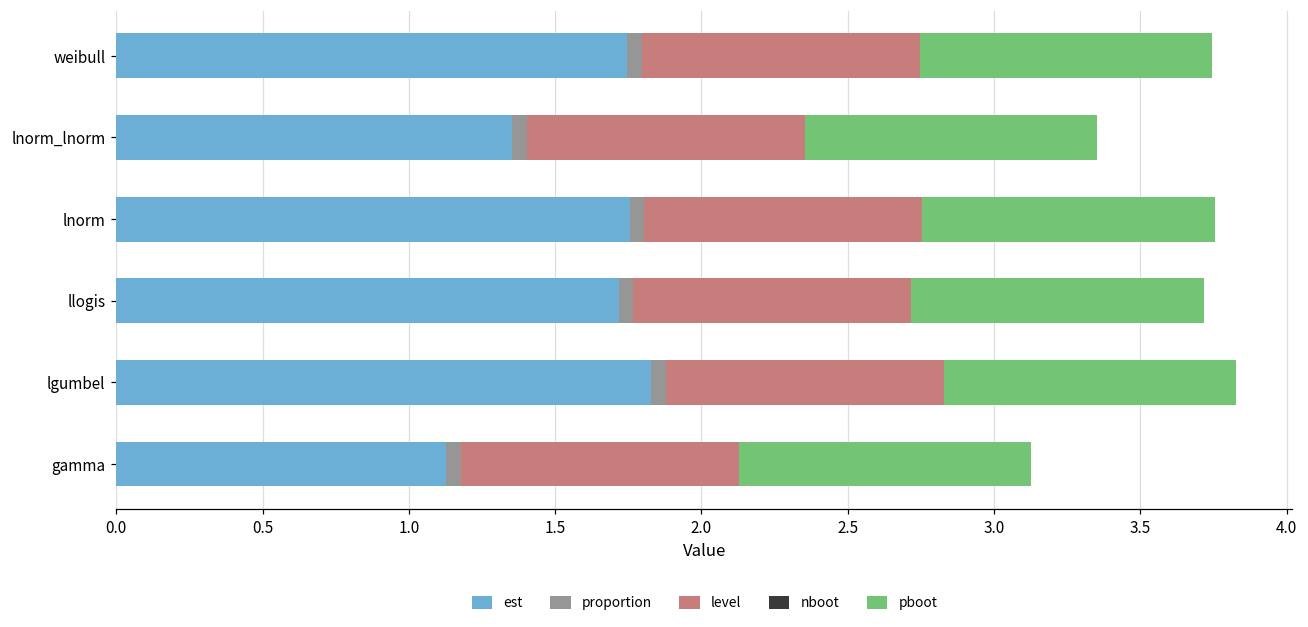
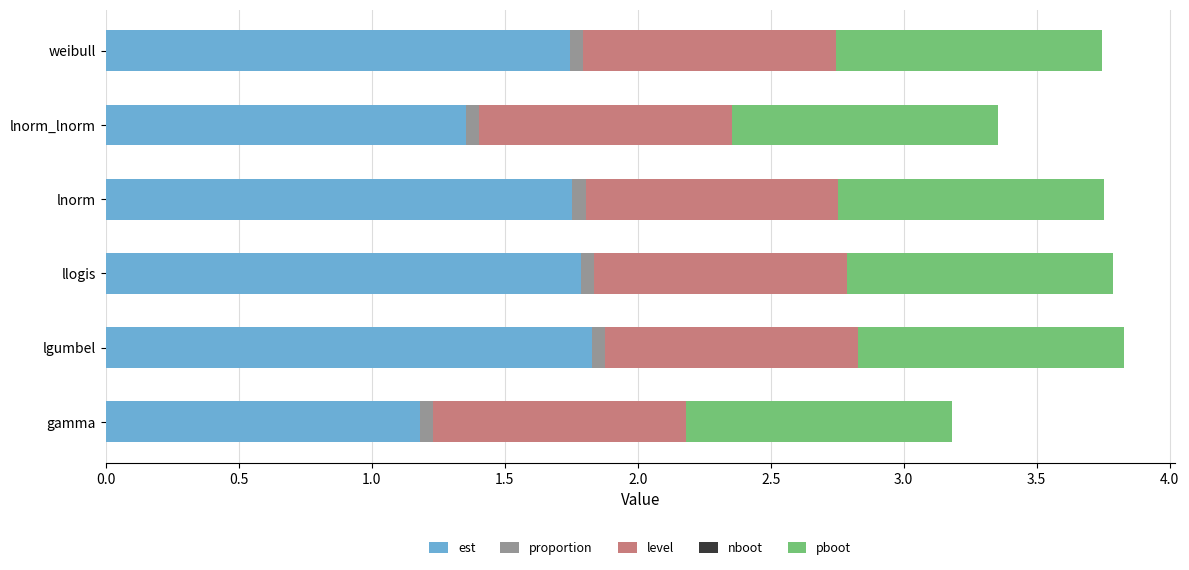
  {
    "est": {
      "weibull": 1.75,
      "lnorm_lnorm": 1.35,
      "lnorm": 1.75,
-     "llogis": 1.72,
+     "llogis": 1.79,
      "lgumbel": 1.83,
-     "gamma": 1.13
+     "gamma": 1.18
    },
    "proportion": {
      "weibull": 0.05,
      "lnorm_lnorm": 0.05,
      "lnorm": 0.05,
      "llogis": 0.05,
      "lgumbel": 0.05,
      "gamma": 0.05
    },
    "pboot": {
      "weibull": 1.00,
      "lnorm_lnorm": 1.00,
      "lnorm": 1.00,
      "llogis": 1.00,
      "lgumbel": 1.00,
      "gamma": 1.00
    }
  }
